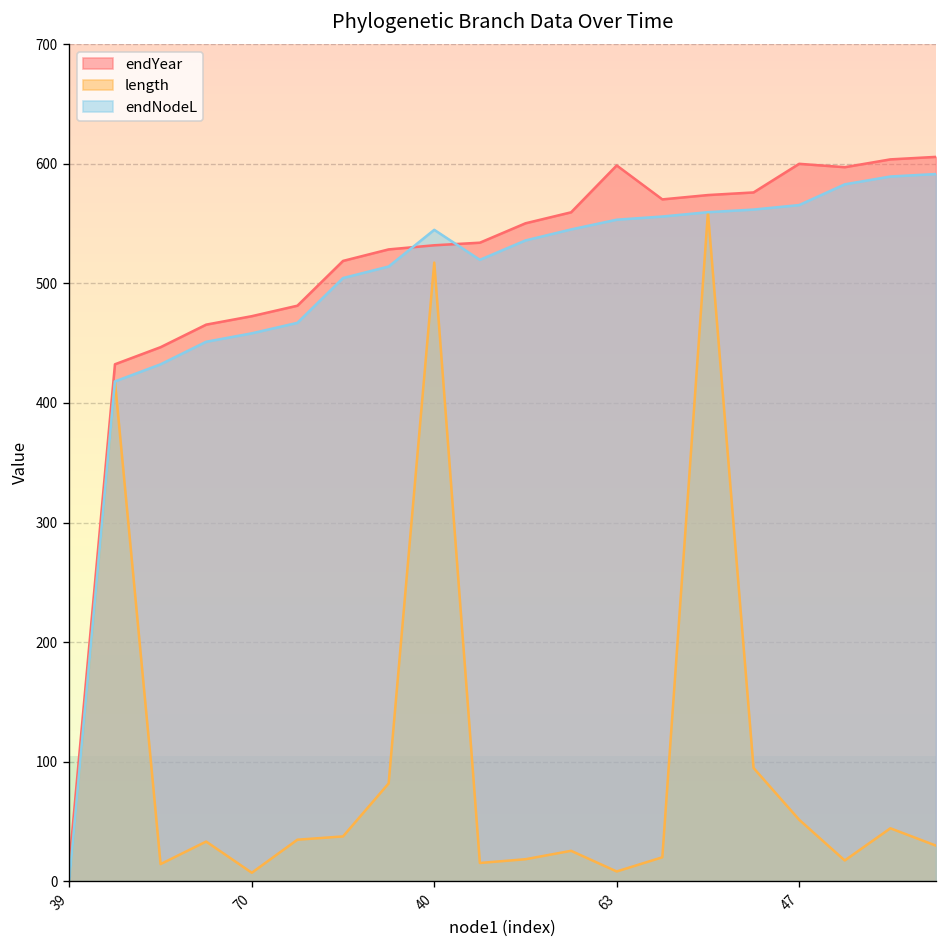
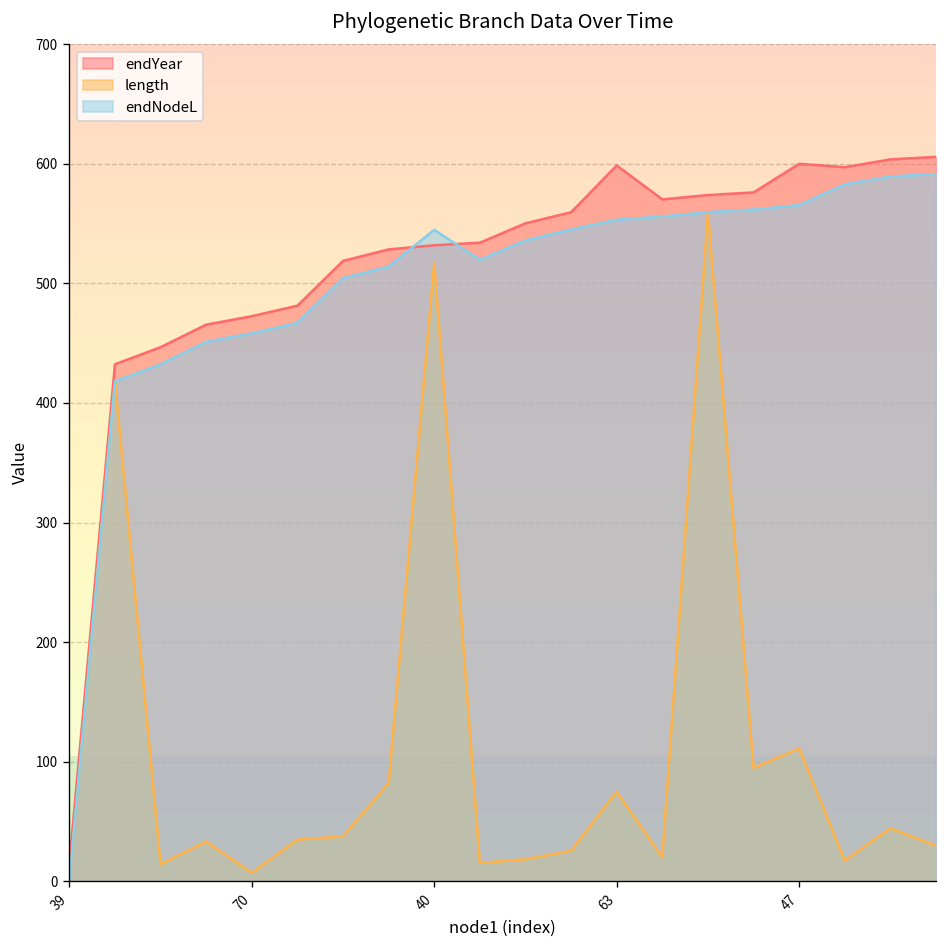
  {
    "endYear": {
      "39": 10,
      "70": 470,
      "40": 530,
      "63": 600,
      "47": 600
    },
    "length": {
      "70": 10,
      "40": 520,
-     "63": 10,
-     "47": 50
+     "63": 70,
+     "47": 110
    },
    "endNodeL": {
      "70": 460,
      "40": 540,
      "63": 550,
      "47": 570
    }
  }
